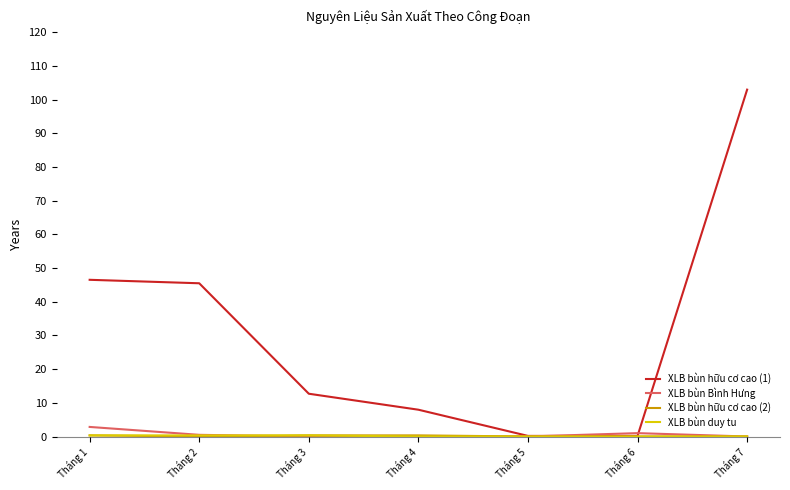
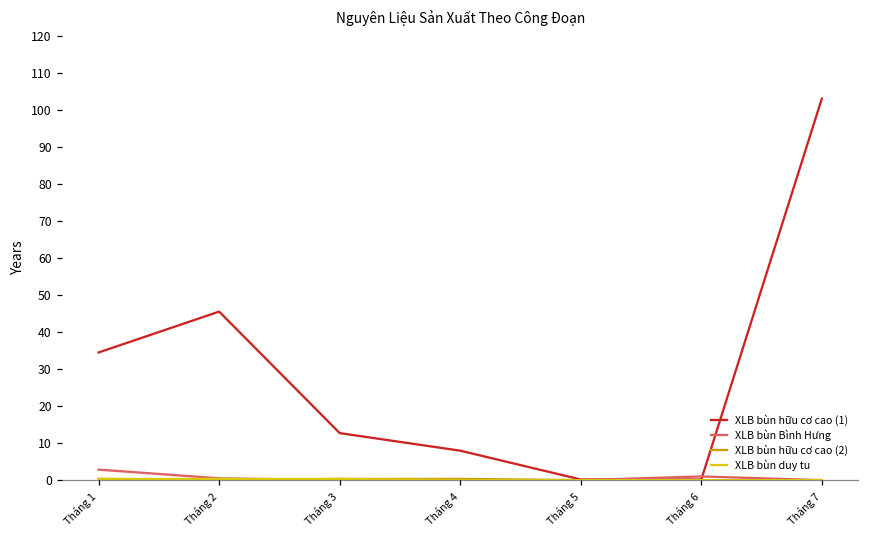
  {
    "XLB bùn hữu cơ cao (1)": {
-     "Tháng 1": 47,
+     "Tháng 1": 34,
      "Tháng 2": 46,
      "Tháng 3": 13,
      "Tháng 4": 8,
      "Tháng 7": 103
    },
    "XLB bùn Bình Hưng": {
      "Tháng 1": 3,
      "Tháng 6": 1
    }
  }
